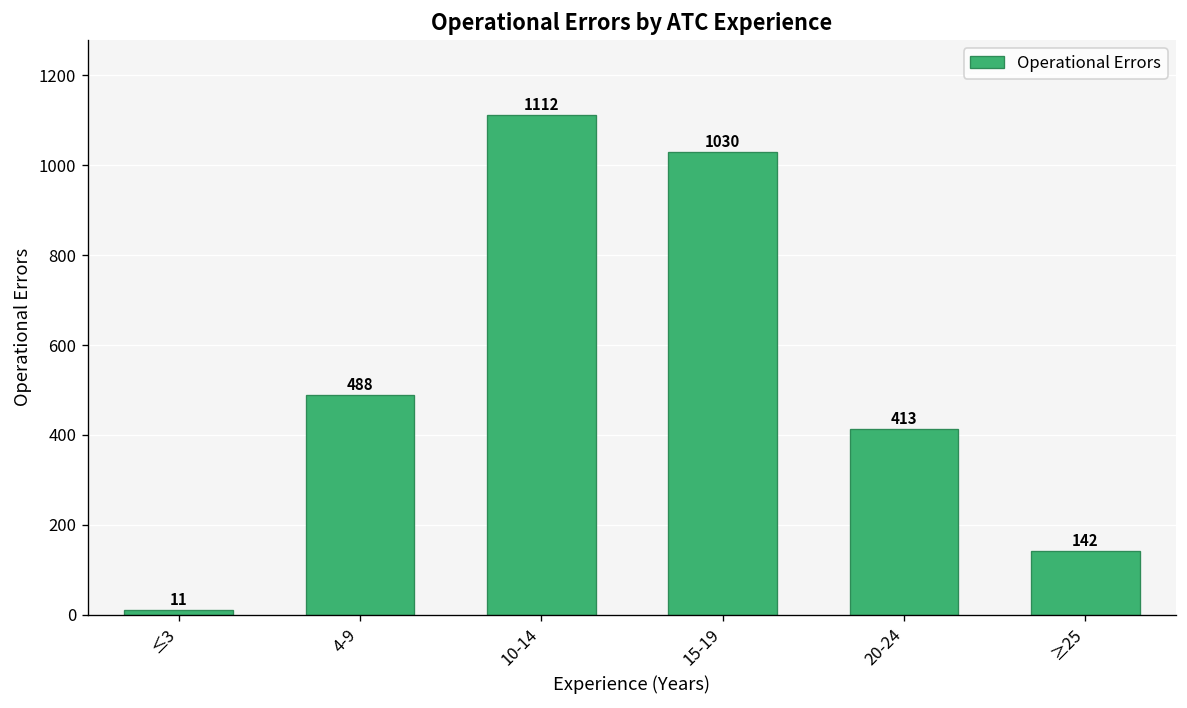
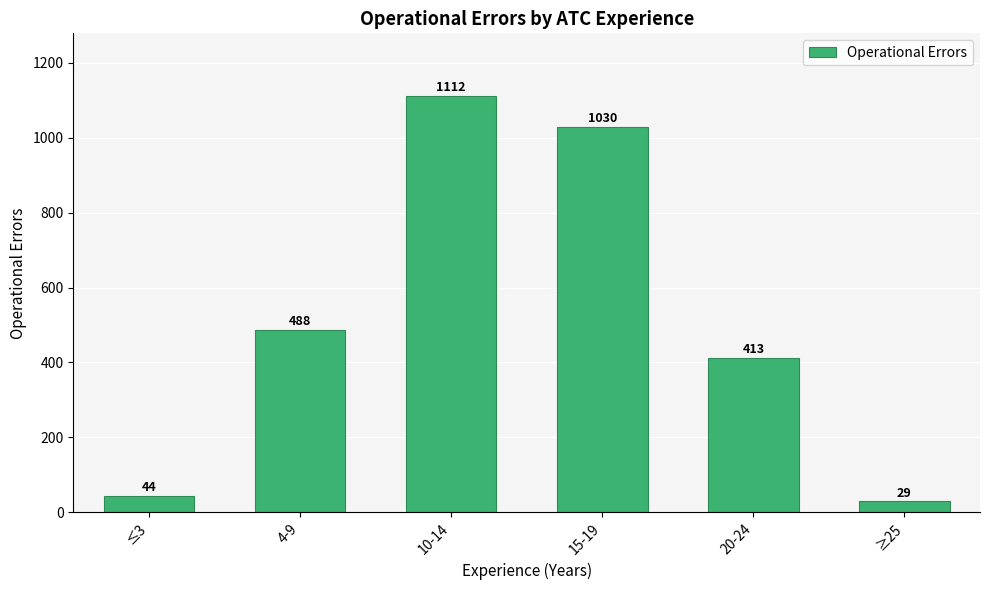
  {
-   "≤3": 11,
+   "≤3": 44,
    "4-9": 488,
    "10-14": 1112,
    "15-19": 1030,
    "20-24": 413,
-   "≥25": 142
+   "≥25": 29
  }
